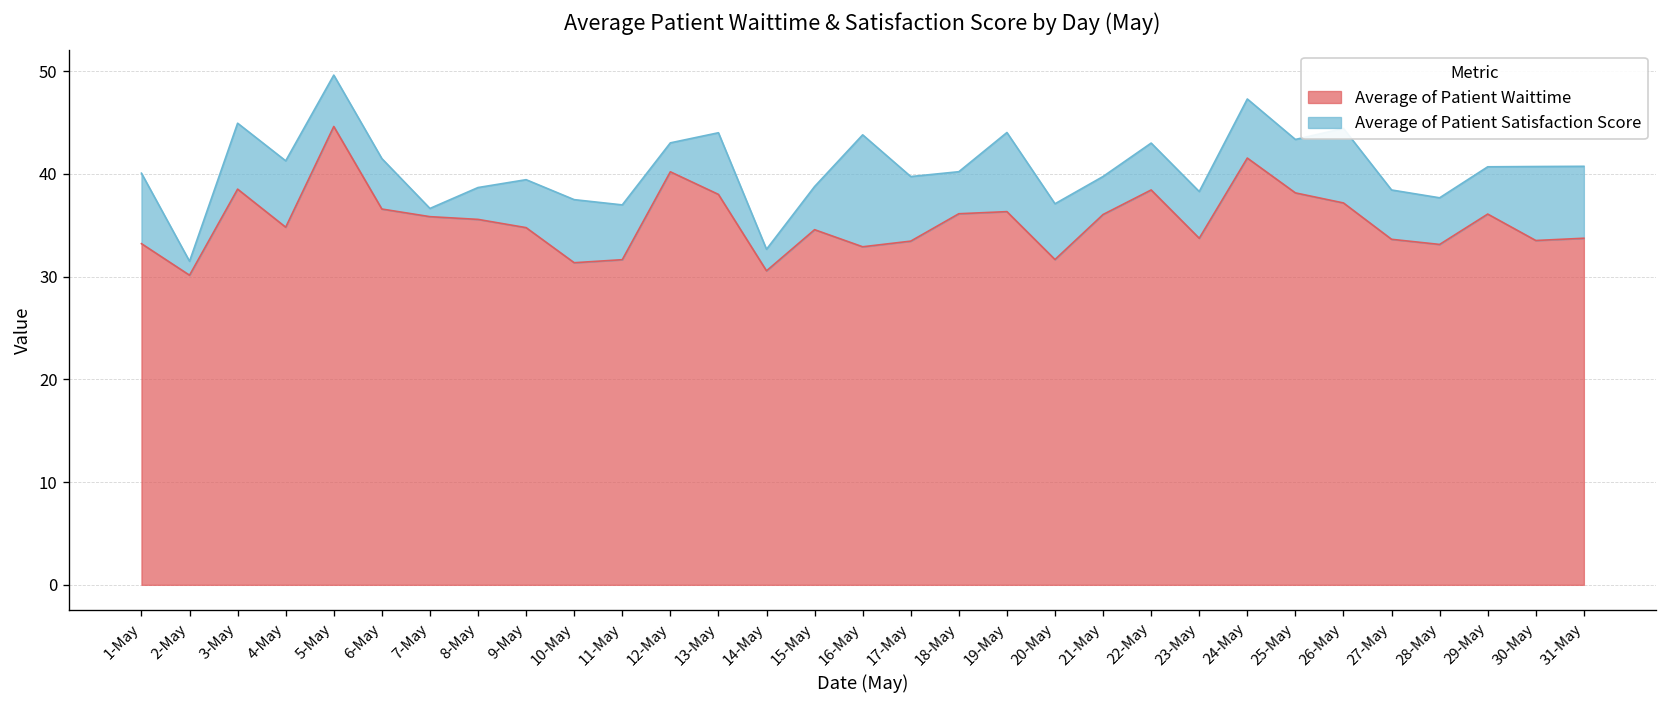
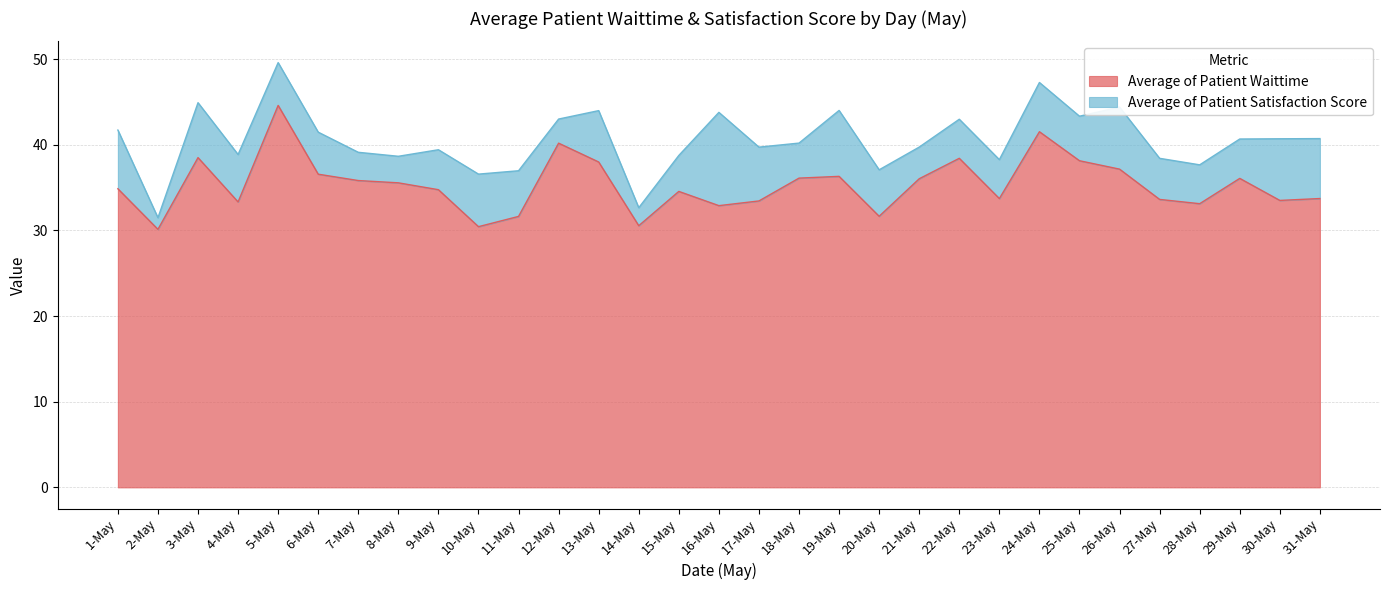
  {
    "Average of Patient Waittime": {
-     "1-May": 33,
+     "1-May": 35,
      "2-May": 30,
      "3-May": 39,
-     "4-May": 35,
+     "4-May": 33,
      "5-May": 45,
      "6-May": 37,
      "7-May": 36,
      "8-May": 36,
      "9-May": 35,
-     "10-May": 31,
+     "10-May": 30,
      "11-May": 32,
      "12-May": 40,
      "13-May": 38,
      "14-May": 31,
      "15-May": 35,
      "16-May": 33,
      "17-May": 33,
      "18-May": 36,
      "19-May": 36,
      "20-May": 32,
      "21-May": 36,
      "22-May": 38,
      "23-May": 34,
      "24-May": 42,
      "25-May": 38,
      "26-May": 37,
      "27-May": 34,
      "28-May": 33,
      "29-May": 36,
      "30-May": 34,
      "31-May": 34
    },
    "Average of Patient Satisfaction Score": {
      "1-May": 7,
      "2-May": 1,
      "3-May": 6,
-     "4-May": 6.5,
+     "4-May": 5.5,
      "5-May": 5,
      "6-May": 5,
-     "7-May": 1,
+     "7-May": 3,
      "8-May": 3,
      "9-May": 5,
      "10-May": 6,
      "11-May": 5,
      "12-May": 3,
      "13-May": 6,
      "14-May": 2,
      "15-May": 4,
      "16-May": 11,
      "17-May": 6,
      "18-May": 4,
      "19-May": 8,
      "20-May": 5,
      "21-May": 4,
      "22-May": 5,
      "23-May": 5,
      "24-May": 6,
      "25-May": 5,
      "27-May": 5,
      "28-May": 5,
      "29-May": 5,
      "30-May": 7,
      "31-May": 7
    }
  }
